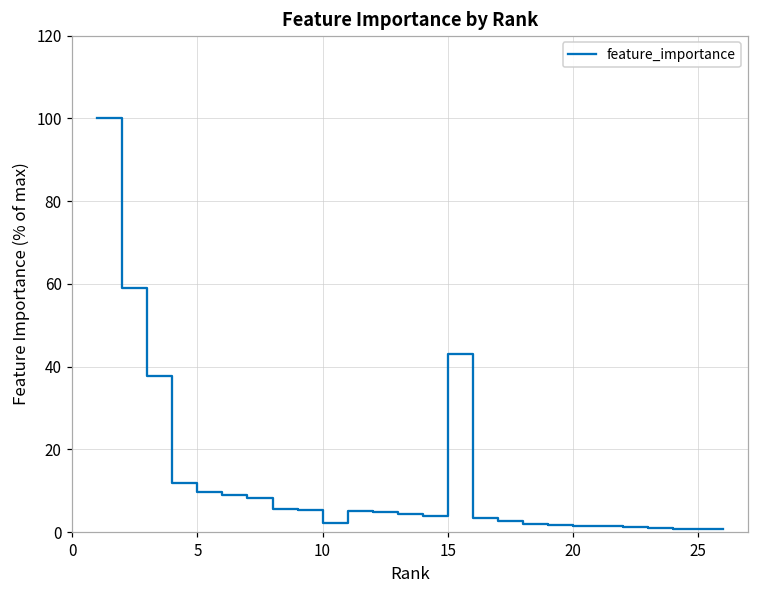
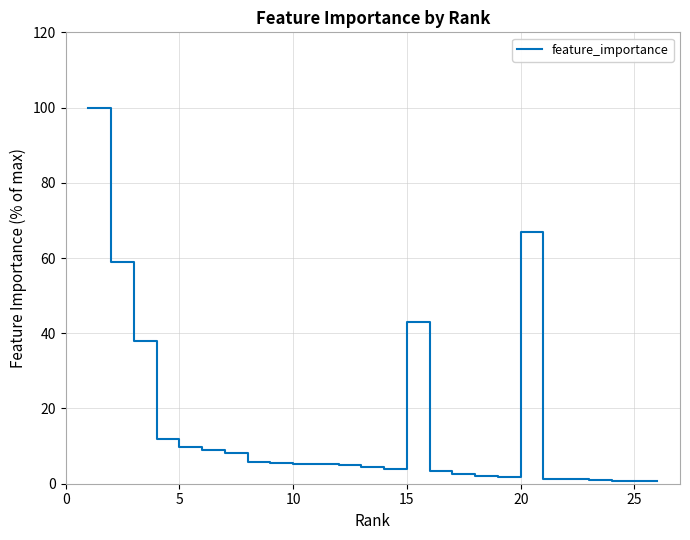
  {
    "5": 10,
-   "10": 2,
+   "10": 5,
    "15": 43,
-   "20": 2,
+   "20": 67,
    "25": 1
  }
